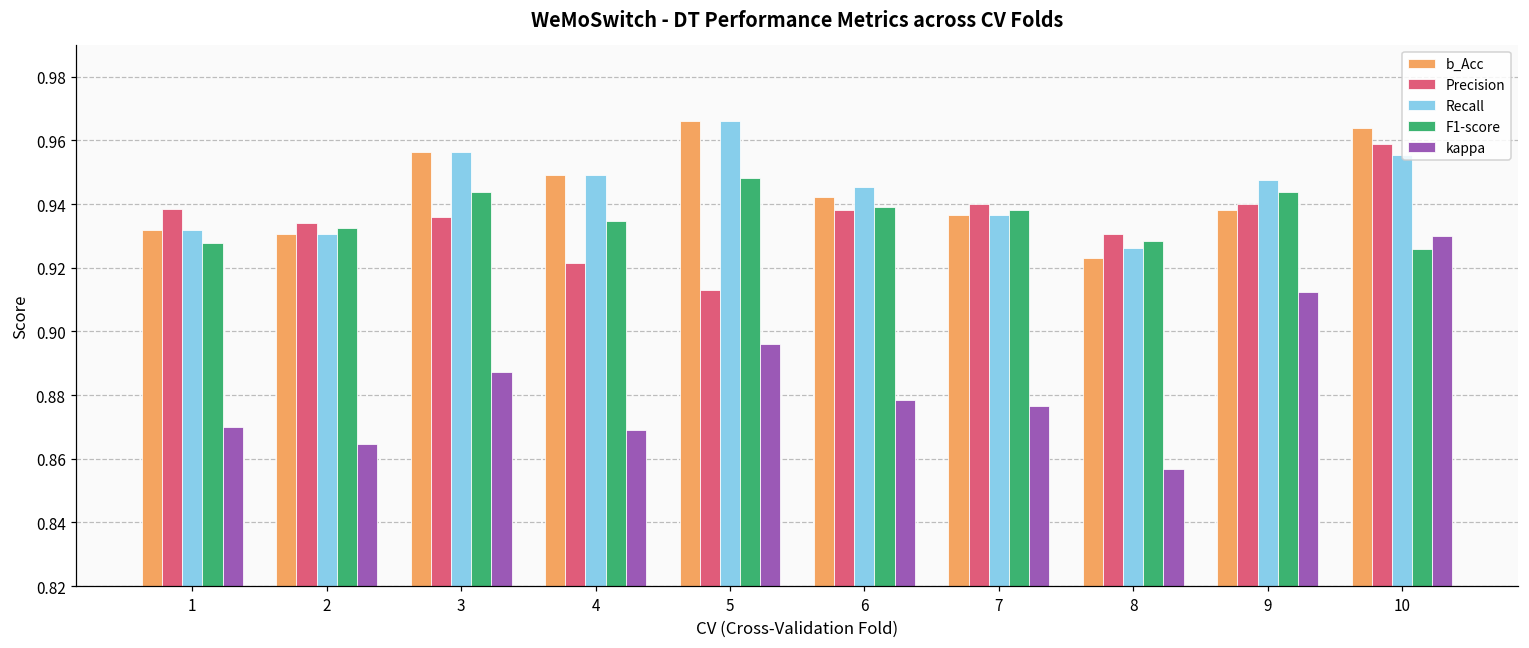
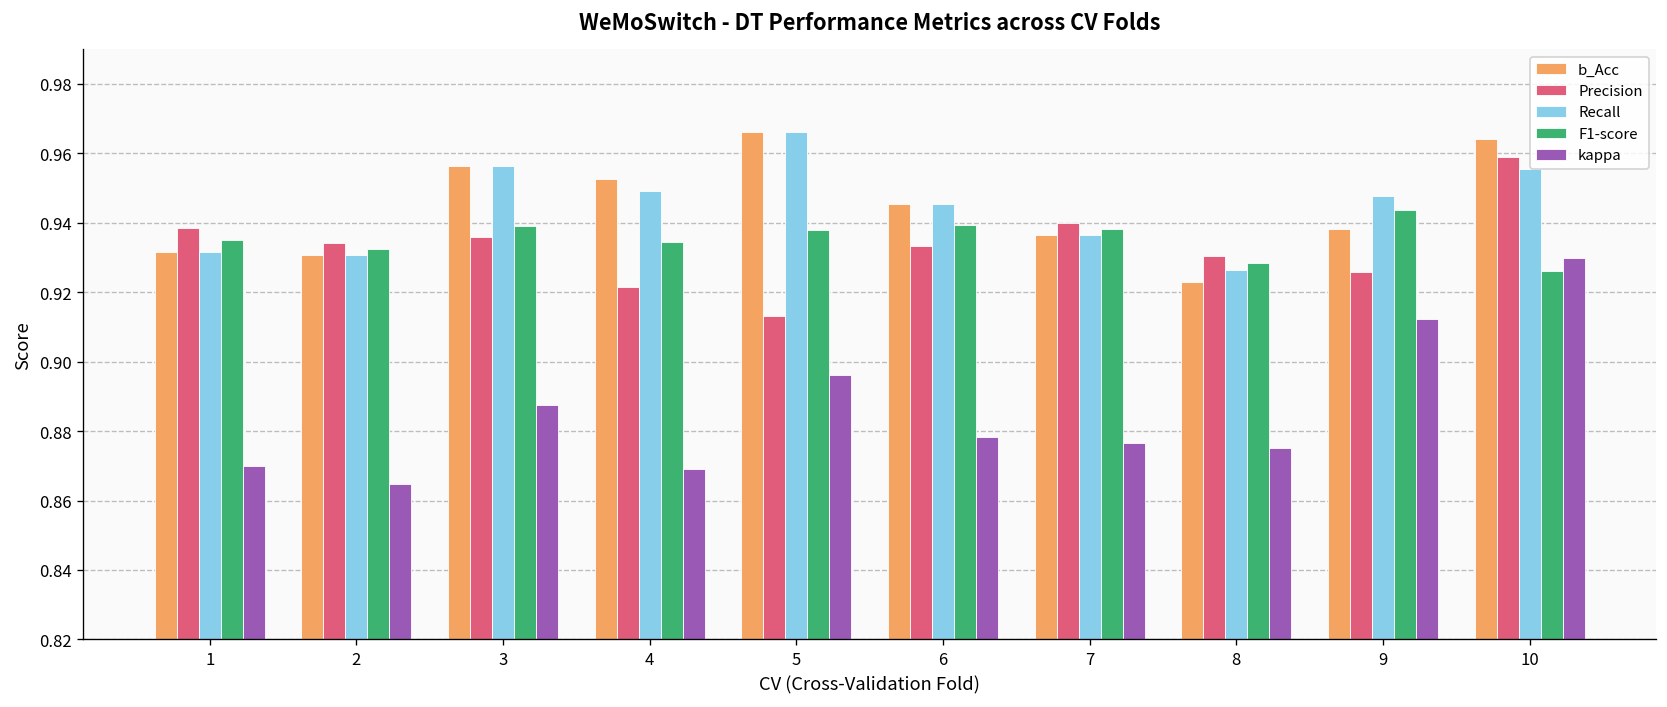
  {
    "b_Acc": {
      "1": 0.932,
      "2": 0.931,
      "3": 0.956,
-     "4": 0.949,
+     "4": 0.952,
      "5": 0.966,
-     "6": 0.942,
+     "6": 0.945,
      "7": 0.937,
      "8": 0.923,
      "9": 0.938,
      "10": 0.964
    },
    "Precision": {
      "1": 0.938,
      "2": 0.934,
      "3": 0.936,
      "4": 0.922,
      "5": 0.913,
-     "6": 0.938,
+     "6": 0.933,
      "7": 0.940,
      "8": 0.930,
-     "9": 0.940,
+     "9": 0.926,
      "10": 0.959
    },
    "Recall": {
      "1": 0.932,
      "2": 0.931,
      "3": 0.956,
      "4": 0.949,
      "5": 0.966,
      "6": 0.945,
      "7": 0.937,
      "8": 0.926,
      "9": 0.948,
      "10": 0.956
    },
    "F1-score": {
-     "1": 0.928,
+     "1": 0.935,
      "2": 0.932,
-     "3": 0.944,
+     "3": 0.939,
      "4": 0.935,
-     "5": 0.948,
+     "5": 0.938,
      "6": 0.939,
      "7": 0.938,
      "8": 0.928,
      "9": 0.944,
      "10": 0.926
    },
    "kappa": {
      "1": 0.870,
      "2": 0.865,
      "3": 0.887,
      "4": 0.869,
      "5": 0.896,
      "6": 0.878,
      "7": 0.876,
-     "8": 0.857,
+     "8": 0.875,
      "9": 0.912,
      "10": 0.930
    }
  }
